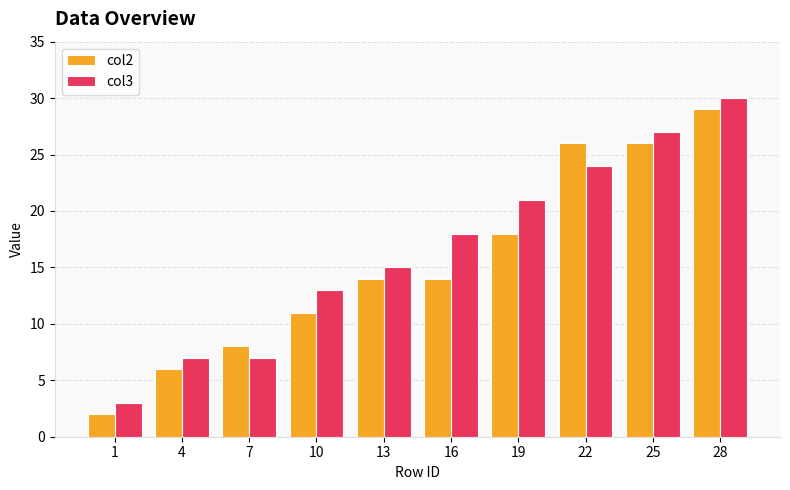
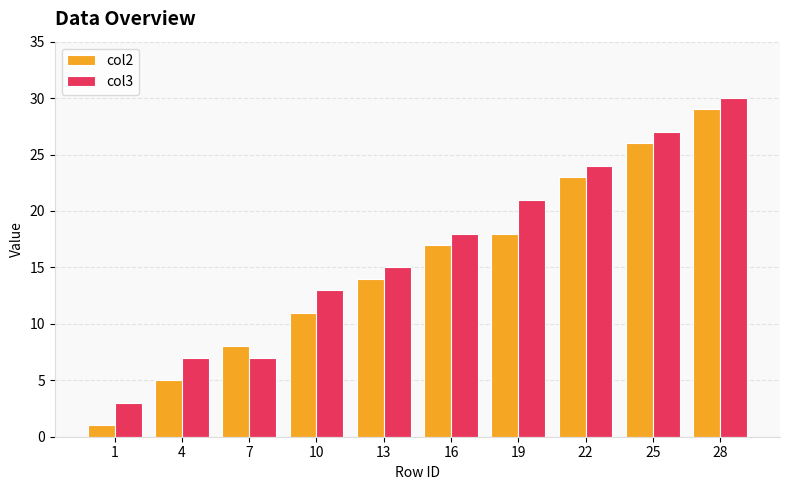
  {
    "col2": {
-     "1": 2,
-     "4": 6,
+     "1": 1,
+     "4": 5,
      "7": 8,
      "10": 11,
      "13": 14,
-     "16": 14,
+     "16": 17,
      "19": 18,
-     "22": 26,
+     "22": 23,
      "25": 26,
      "28": 29
    },
    "col3": {
      "1": 3,
      "4": 7,
      "7": 7,
      "10": 13,
      "13": 15,
      "16": 18,
      "19": 21,
      "22": 24,
      "25": 27,
      "28": 30
    }
  }
